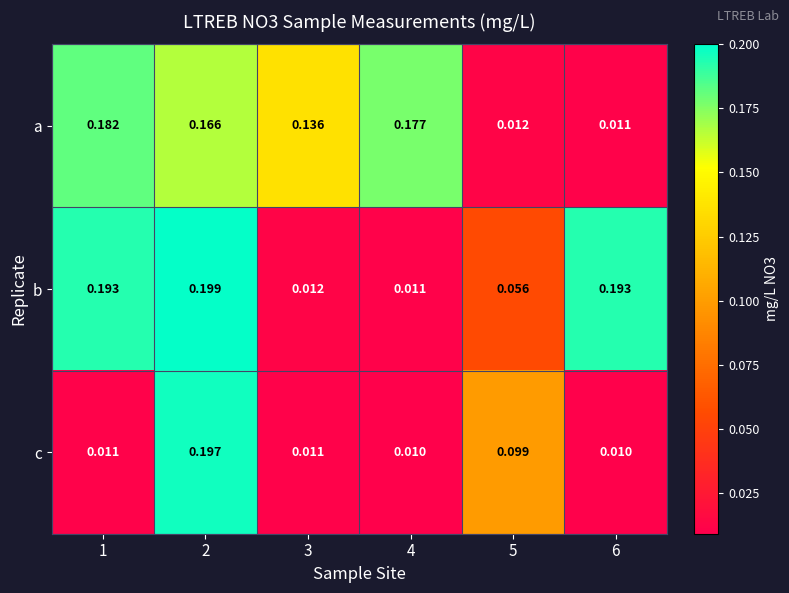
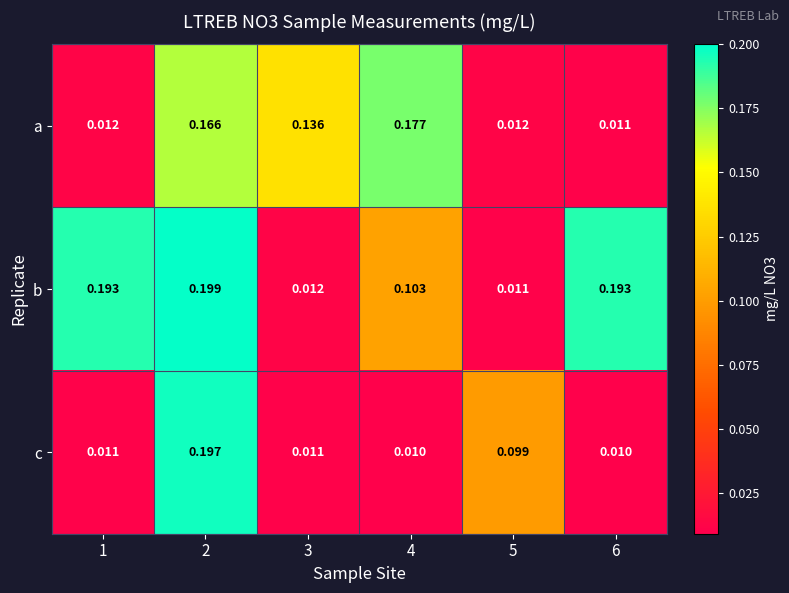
  {
    "a": {
-     "1": 0.182,
+     "1": 0.012,
      "2": 0.166,
      "3": 0.136,
      "4": 0.177,
      "5": 0.012,
      "6": 0.011
    },
    "b": {
      "1": 0.193,
      "2": 0.199,
      "3": 0.012,
-     "4": 0.011,
-     "5": 0.056,
+     "4": 0.103,
+     "5": 0.011,
      "6": 0.193
    },
    "c": {
      "1": 0.011,
      "2": 0.197,
      "3": 0.011,
      "4": 0.010,
      "5": 0.099,
      "6": 0.010
    }
  }
